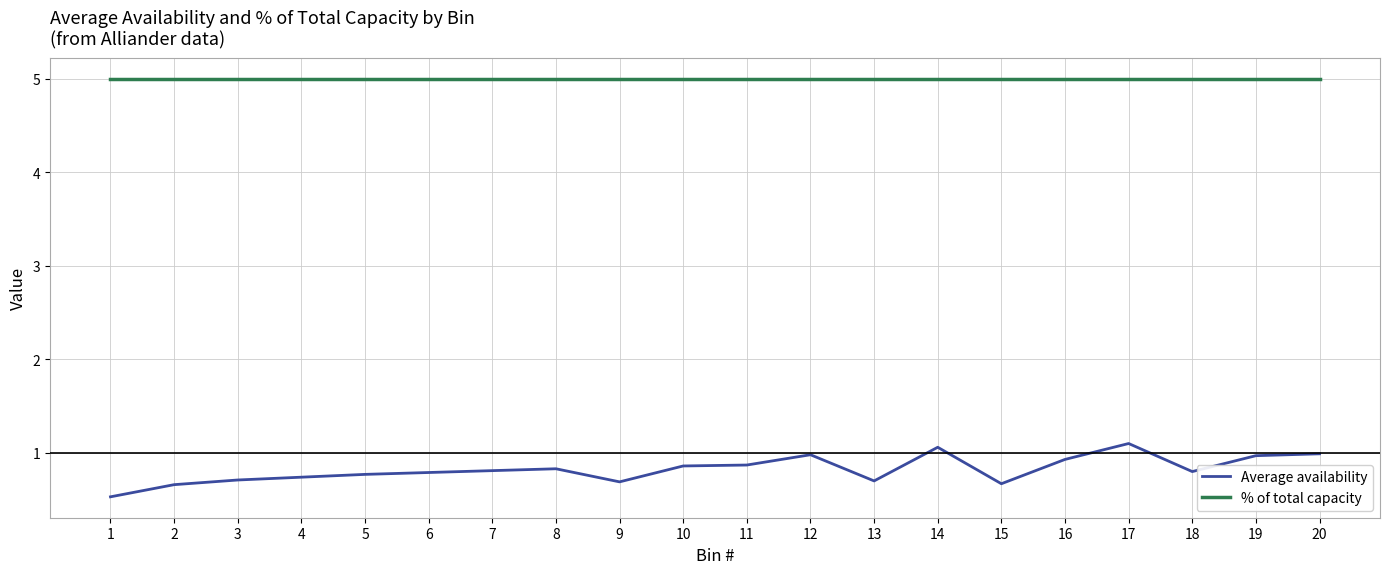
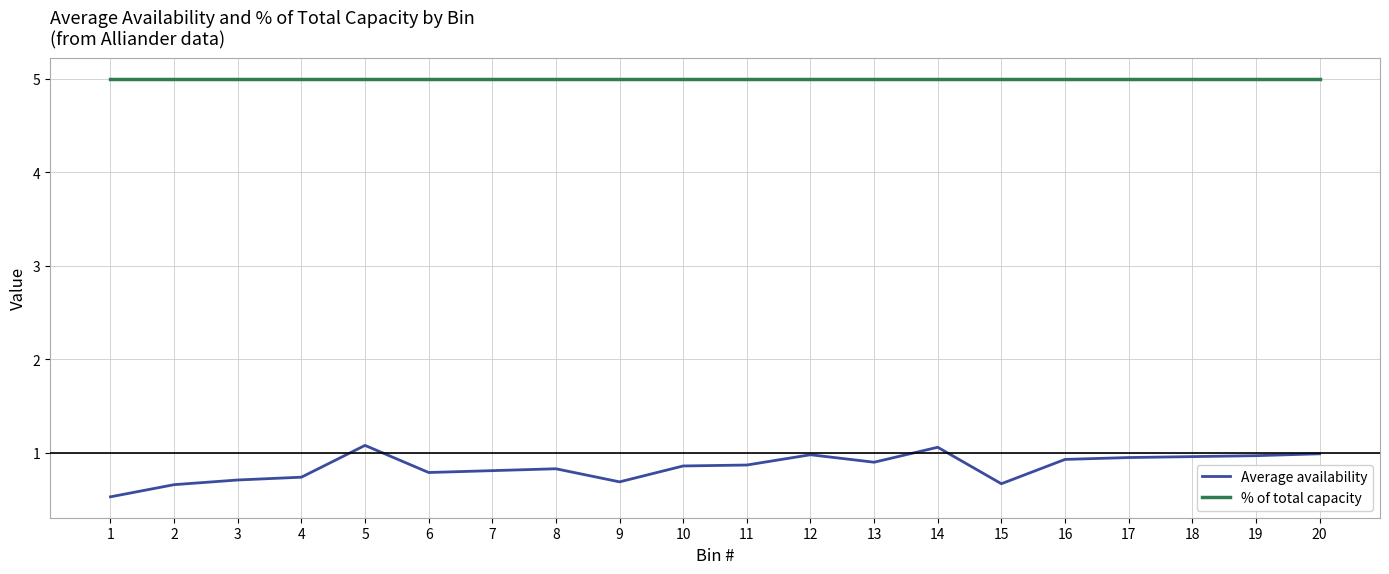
  {
    "Average availability": {
      "1": 0.5,
      "2": 0.7,
      "3": 0.7,
      "4": 0.7,
-     "5": 0.8,
+     "5": 1.1,
      "6": 0.8,
      "7": 0.8,
      "8": 0.8,
      "9": 0.7,
      "10": 0.9,
      "11": 0.9,
      "12": 1.0,
-     "13": 0.7,
+     "13": 0.9,
      "14": 1.1,
      "15": 0.7,
      "16": 0.9,
-     "17": 1.1,
-     "18": 0.8,
+     "17": 1.0,
+     "18": 1.0,
      "19": 1.0,
      "20": 1.0
    },
    "% of total capacity": {
      "1": 5.0,
      "2": 5.0,
      "3": 5.0,
      "4": 5.0,
      "5": 5.0,
      "6": 5.0,
      "7": 5.0,
      "8": 5.0,
      "9": 5.0,
      "10": 5.0,
      "11": 5.0,
      "12": 5.0,
      "13": 5.0,
      "14": 5.0,
      "15": 5.0,
      "16": 5.0,
      "17": 5.0,
      "18": 5.0,
      "19": 5.0,
      "20": 5.0
    }
  }
